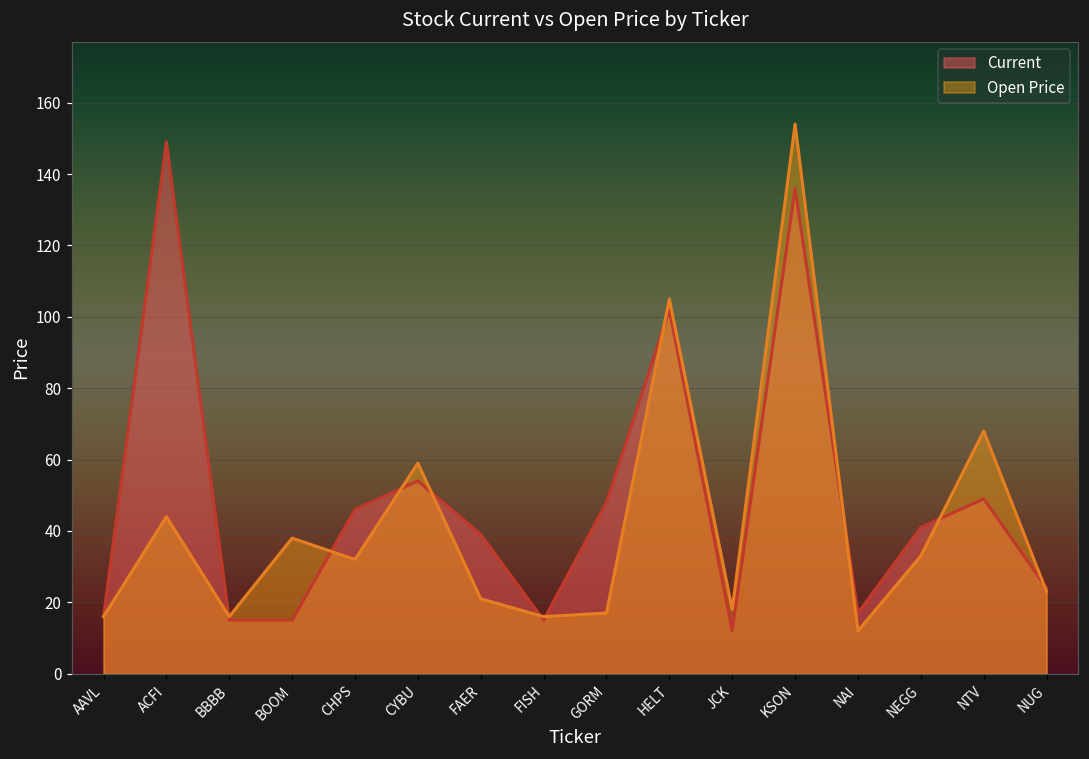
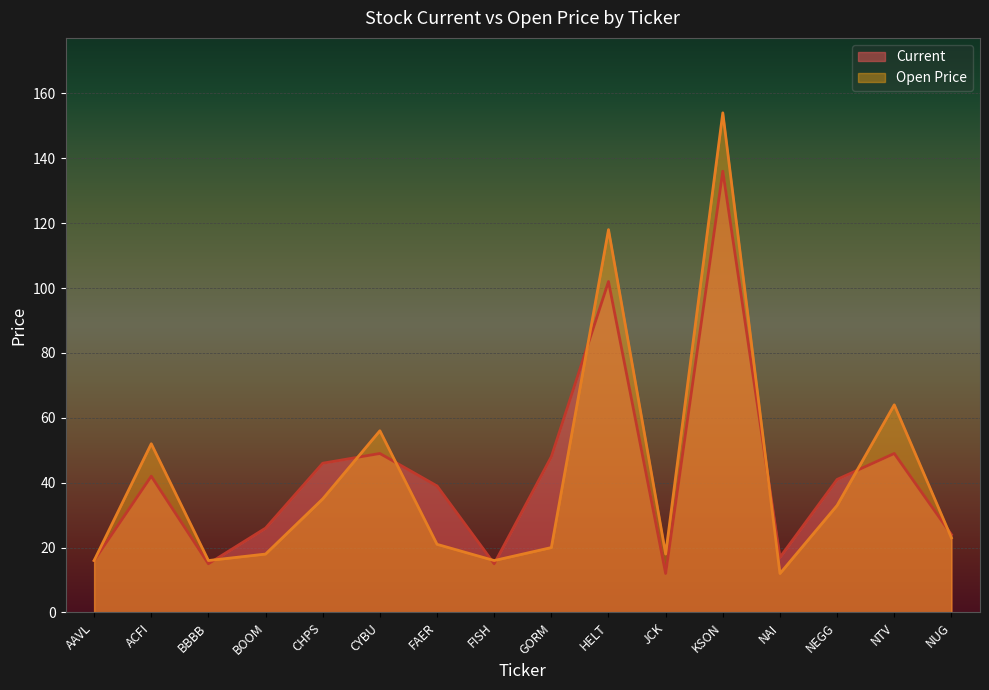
  {
    "Current": {
-     "ACFI": 149,
+     "ACFI": 42,
      "BBBB": 15,
-     "BOOM": 15,
+     "BOOM": 26,
      "CHPS": 46,
-     "CYBU": 54,
+     "CYBU": 49,
      "FAER": 39,
      "FISH": 15,
      "GORM": 48,
      "HELT": 102,
      "JCK": 12,
      "KSON": 136,
      "NAI": 17,
      "NEGG": 41,
      "NTV": 49,
      "NUG": 24
    },
    "Open Price": {
-     "ACFI": 44,
+     "ACFI": 52,
      "BBBB": 16,
-     "BOOM": 38,
-     "CHPS": 32,
-     "CYBU": 59,
+     "BOOM": 18,
+     "CHPS": 35,
+     "CYBU": 56,
      "FAER": 21,
      "FISH": 16,
-     "GORM": 17,
-     "HELT": 105,
+     "GORM": 20,
+     "HELT": 118,
      "JCK": 18,
      "KSON": 154,
      "NAI": 12,
      "NEGG": 33,
-     "NTV": 68,
+     "NTV": 64,
      "NUG": 23
    }
  }
